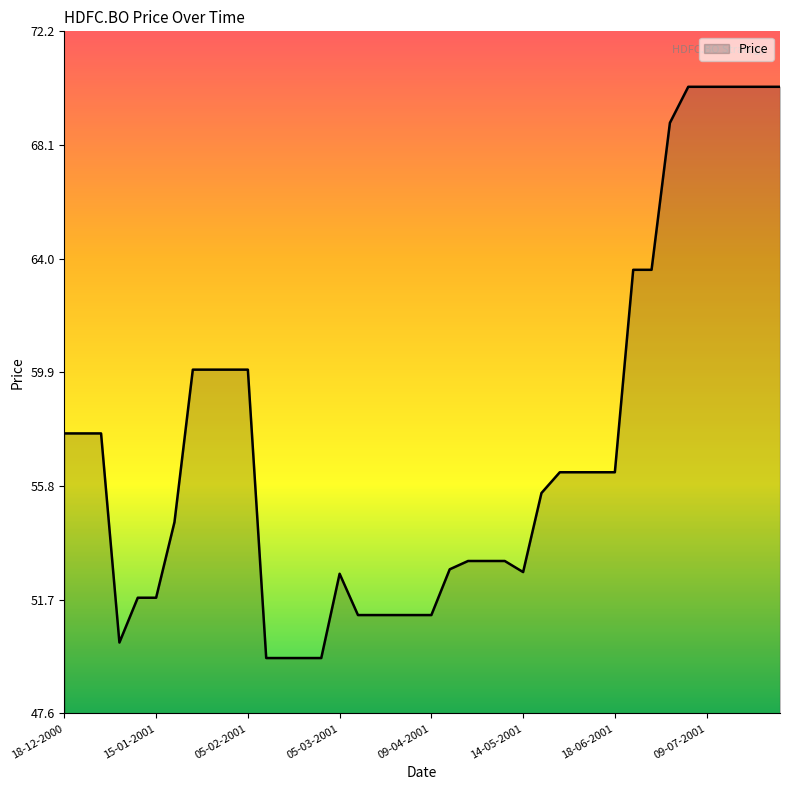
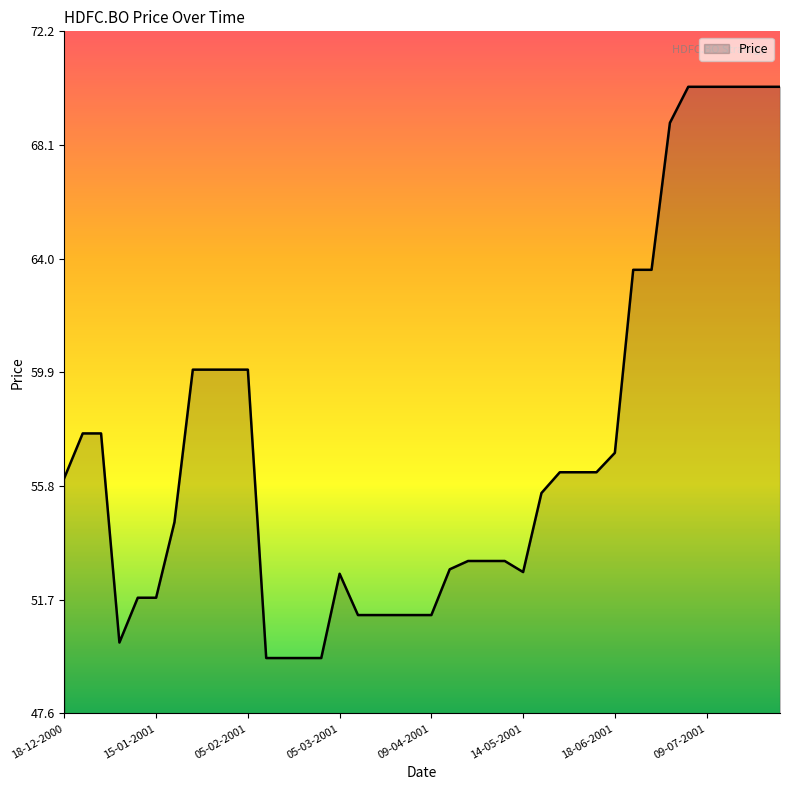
  {
-   "18-12-2000": 57.7,
+   "18-12-2000": 56.1,
    "05-03-2001": 52.6,
    "09-04-2001": 51.2,
    "14-05-2001": 52.7,
-   "18-06-2001": 56.3,
+   "18-06-2001": 57.0,
    "09-07-2001": 70.2
  }
